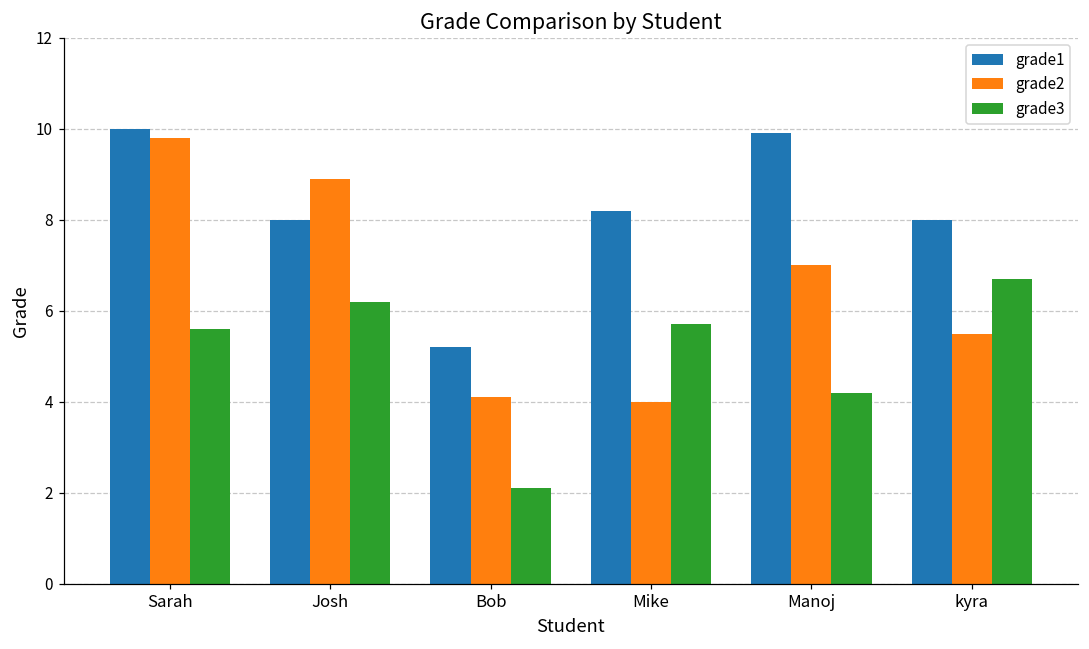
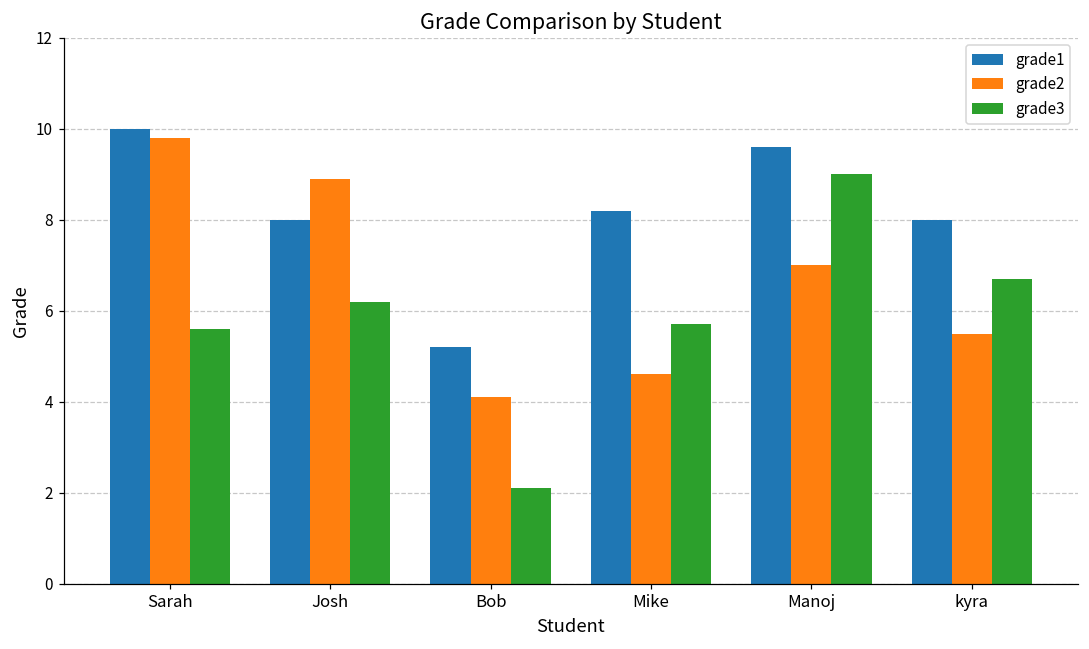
  {
    "grade1": {
      "Sarah": 10.0,
      "Josh": 8.0,
      "Bob": 5.2,
      "Mike": 8.2,
-     "Manoj": 9.9,
+     "Manoj": 9.6,
      "kyra": 8.0
    },
    "grade2": {
      "Sarah": 9.8,
      "Josh": 8.9,
      "Bob": 4.1,
-     "Mike": 4.0,
+     "Mike": 4.6,
      "Manoj": 7.0,
      "kyra": 5.5
    },
    "grade3": {
      "Sarah": 5.6,
      "Josh": 6.2,
      "Bob": 2.1,
      "Mike": 5.7,
-     "Manoj": 4.2,
+     "Manoj": 9.0,
      "kyra": 6.7
    }
  }
